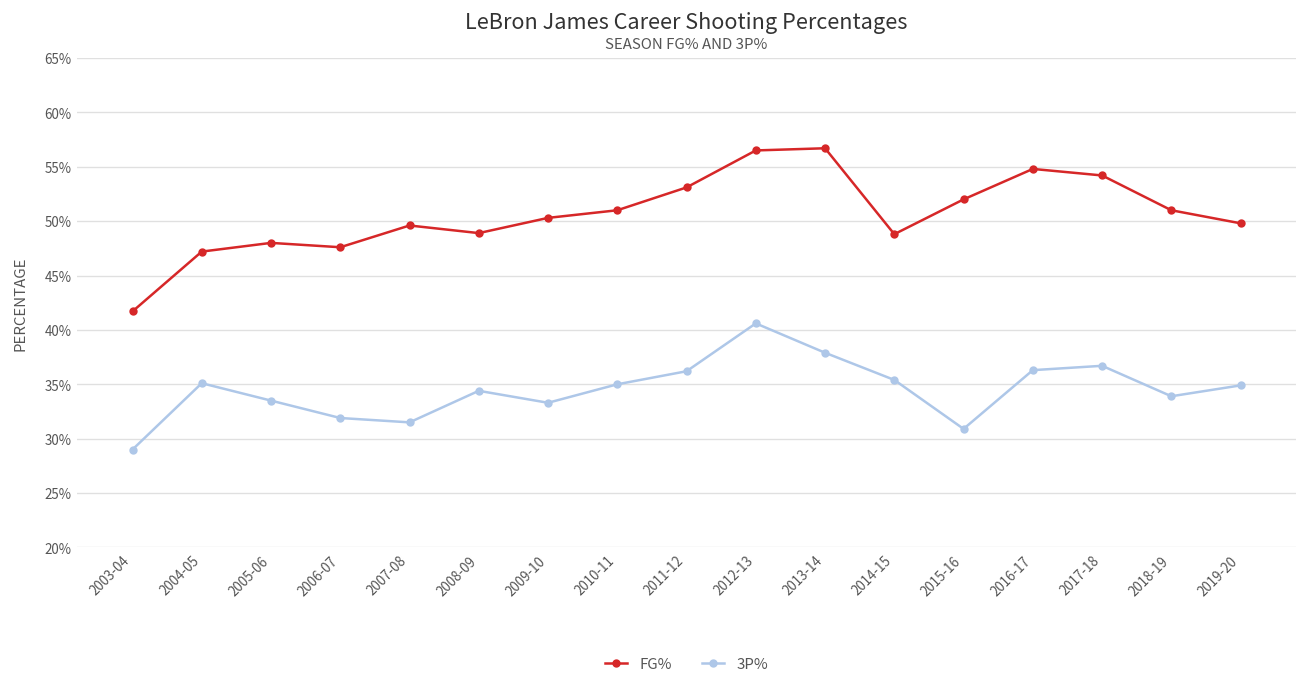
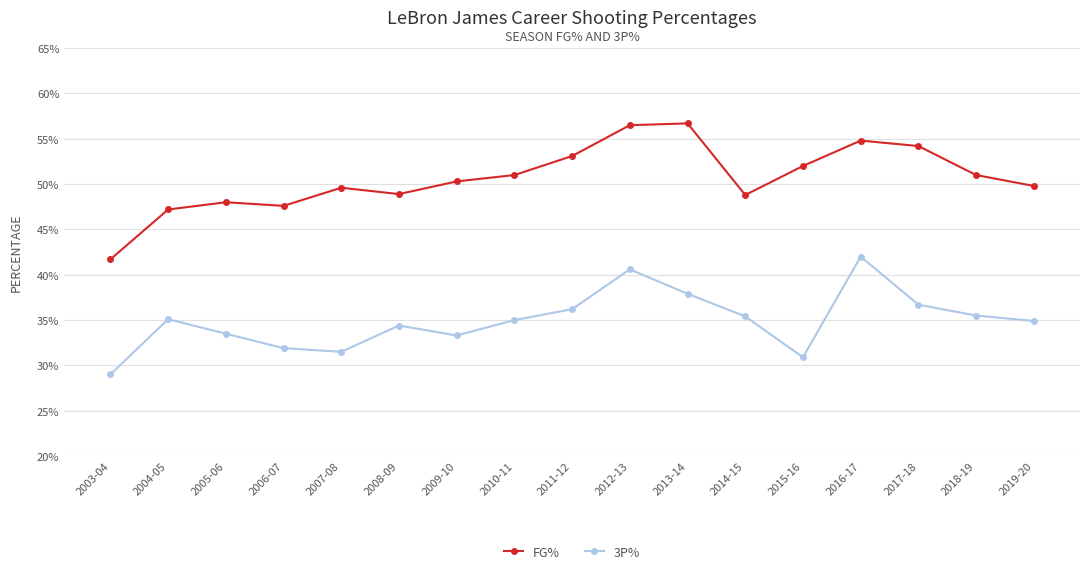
  {
    "FG%": {
      "2003-04": "42%",
      "2004-05": "47%",
      "2005-06": "48%",
      "2006-07": "48%",
      "2007-08": "50%",
      "2008-09": "49%",
      "2009-10": "50%",
      "2010-11": "51%",
      "2011-12": "53%",
      "2012-13": "56%",
      "2013-14": "57%",
      "2014-15": "49%",
      "2015-16": "52%",
      "2016-17": "55%",
      "2017-18": "54%",
      "2018-19": "51%",
      "2019-20": "50%"
    },
    "3P%": {
      "2003-04": "29%",
      "2004-05": "35%",
      "2005-06": "34%",
      "2006-07": "32%",
      "2007-08": "32%",
      "2008-09": "34%",
      "2009-10": "33%",
      "2010-11": "35%",
      "2011-12": "36%",
      "2012-13": "41%",
      "2013-14": "38%",
      "2014-15": "35%",
      "2015-16": "31%",
-     "2016-17": "36%",
+     "2016-17": "42%",
      "2017-18": "37%",
-     "2018-19": "34%",
+     "2018-19": "36%",
      "2019-20": "35%"
    }
  }
